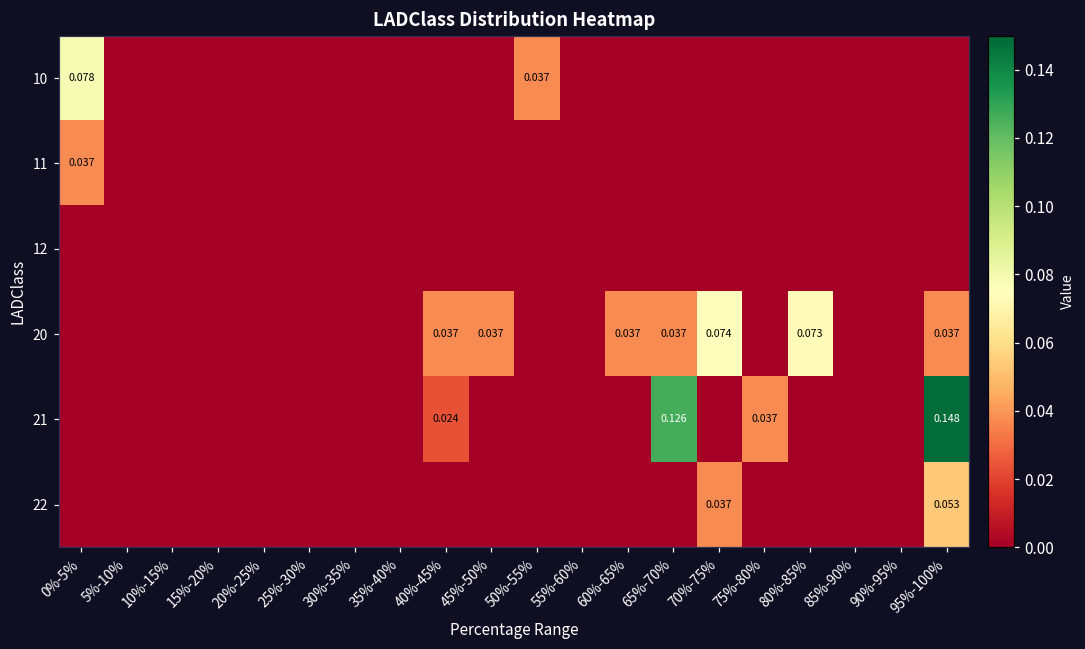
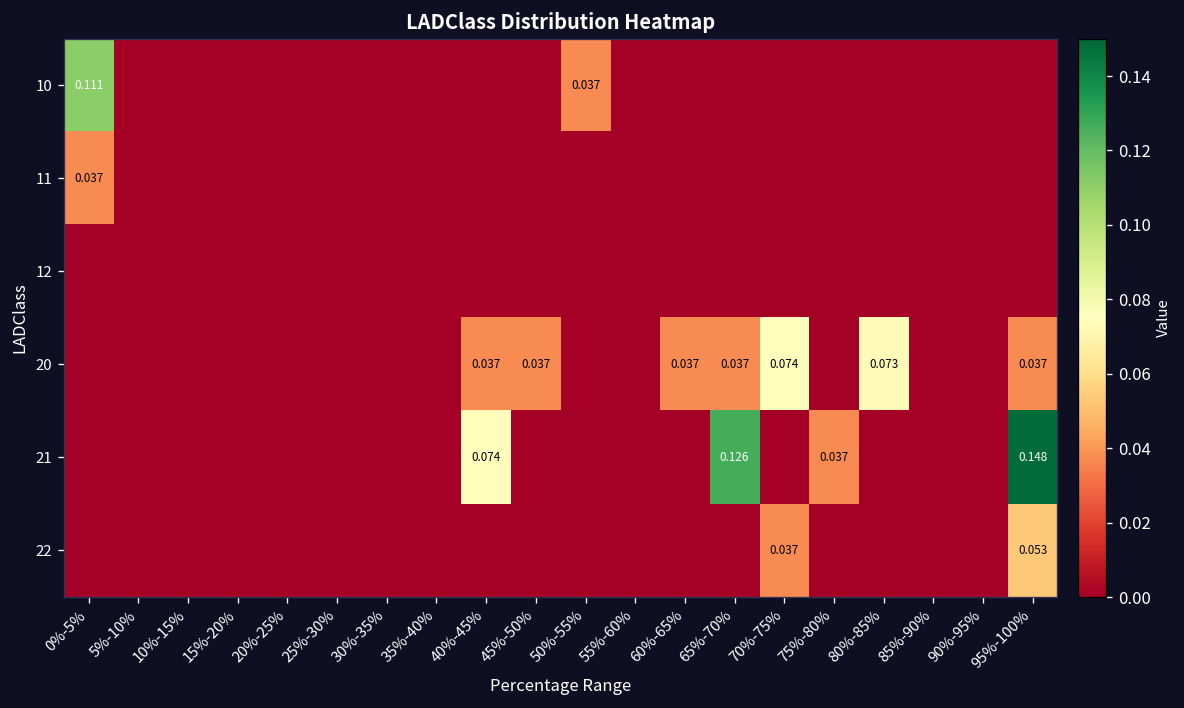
  {
    "10": {
-     "0%-5%": 0.078,
+     "0%-5%": 0.111,
      "50%-55%": 0.037
    },
    "11": {
      "0%-5%": 0.037
    },
    "20": {
      "40%-45%": 0.037,
      "45%-50%": 0.037,
      "60%-65%": 0.037,
      "65%-70%": 0.037,
      "70%-75%": 0.074,
      "80%-85%": 0.073,
      "95%-100%": 0.037
    },
    "21": {
-     "40%-45%": 0.024,
+     "40%-45%": 0.074,
      "65%-70%": 0.126,
      "75%-80%": 0.037,
      "95%-100%": 0.148
    },
    "22": {
      "70%-75%": 0.037,
      "95%-100%": 0.053
    }
  }
